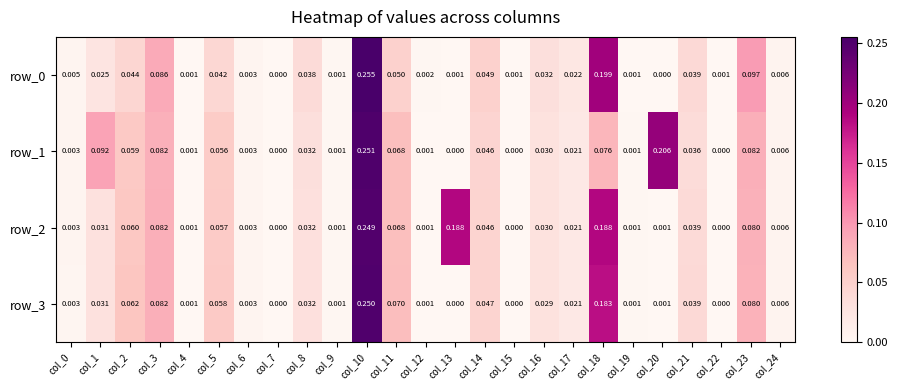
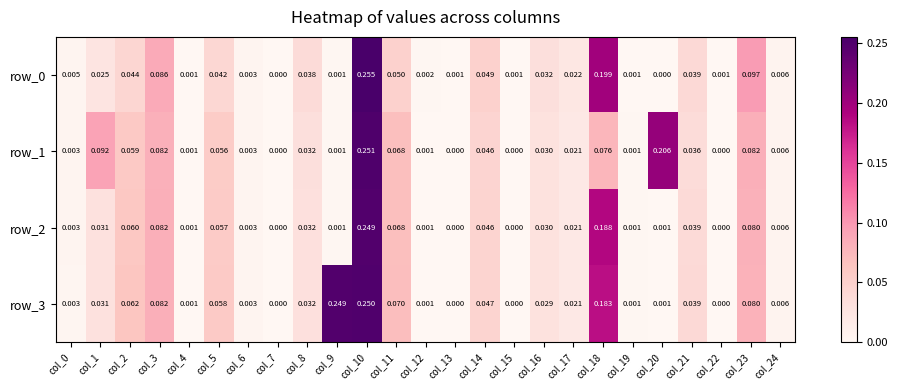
  {
    "row_0": {
      "col_0": 0.005,
      "col_1": 0.025,
      "col_2": 0.044,
      "col_3": 0.086,
      "col_4": 0.001,
      "col_5": 0.042,
      "col_6": 0.003,
      "col_7": 0.000,
      "col_8": 0.038,
      "col_9": 0.001,
      "col_10": 0.255,
      "col_11": 0.050,
      "col_12": 0.002,
      "col_13": 0.001,
      "col_14": 0.049,
      "col_15": 0.001,
      "col_16": 0.032,
      "col_17": 0.022,
      "col_18": 0.199,
      "col_19": 0.001,
      "col_20": 0.000,
      "col_21": 0.039,
      "col_22": 0.001,
      "col_23": 0.097,
      "col_24": 0.006
    },
    "row_1": {
      "col_0": 0.003,
      "col_1": 0.092,
      "col_2": 0.059,
      "col_3": 0.082,
      "col_4": 0.001,
      "col_5": 0.056,
      "col_6": 0.003,
      "col_7": 0.000,
      "col_8": 0.032,
      "col_9": 0.001,
      "col_10": 0.251,
      "col_11": 0.068,
      "col_12": 0.001,
      "col_13": 0.000,
      "col_14": 0.046,
      "col_15": 0.000,
      "col_16": 0.030,
      "col_17": 0.021,
      "col_18": 0.076,
      "col_19": 0.001,
      "col_20": 0.206,
      "col_21": 0.036,
      "col_22": 0.000,
      "col_23": 0.082,
      "col_24": 0.006
    },
    "row_2": {
      "col_0": 0.003,
      "col_1": 0.031,
      "col_2": 0.060,
      "col_3": 0.082,
      "col_4": 0.001,
      "col_5": 0.057,
      "col_6": 0.003,
      "col_7": 0.000,
      "col_8": 0.032,
      "col_9": 0.001,
      "col_10": 0.249,
      "col_11": 0.068,
      "col_12": 0.001,
-     "col_13": 0.188,
+     "col_13": 0.000,
      "col_14": 0.046,
      "col_15": 0.000,
      "col_16": 0.030,
      "col_17": 0.021,
      "col_18": 0.188,
      "col_19": 0.001,
      "col_20": 0.001,
      "col_21": 0.039,
      "col_22": 0.000,
      "col_23": 0.080,
      "col_24": 0.006
    },
    "row_3": {
      "col_0": 0.003,
      "col_1": 0.031,
      "col_2": 0.062,
      "col_3": 0.082,
      "col_4": 0.001,
      "col_5": 0.058,
      "col_6": 0.003,
      "col_7": 0.000,
      "col_8": 0.032,
-     "col_9": 0.001,
+     "col_9": 0.249,
      "col_10": 0.250,
      "col_11": 0.070,
      "col_12": 0.001,
      "col_13": 0.000,
      "col_14": 0.047,
      "col_15": 0.000,
      "col_16": 0.029,
      "col_17": 0.021,
      "col_18": 0.183,
      "col_19": 0.001,
      "col_20": 0.001,
      "col_21": 0.039,
      "col_22": 0.000,
      "col_23": 0.080,
      "col_24": 0.006
    }
  }
